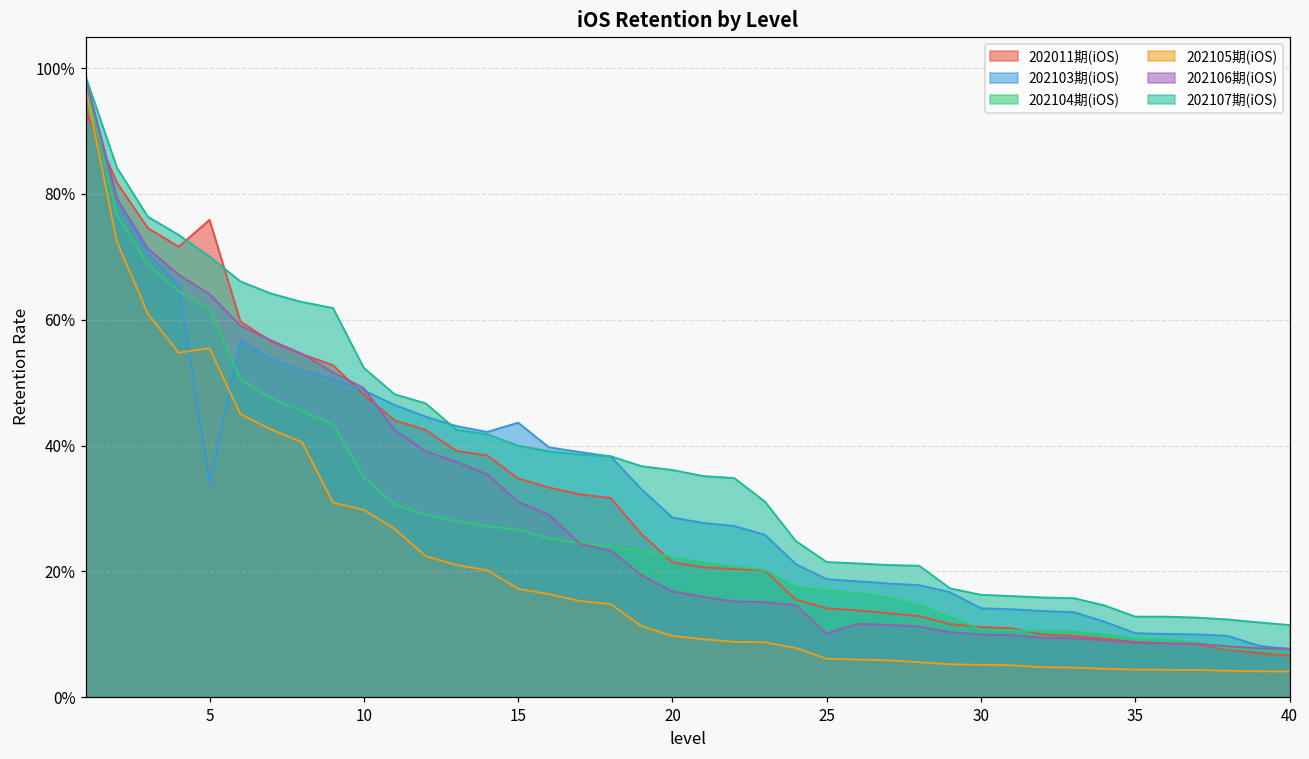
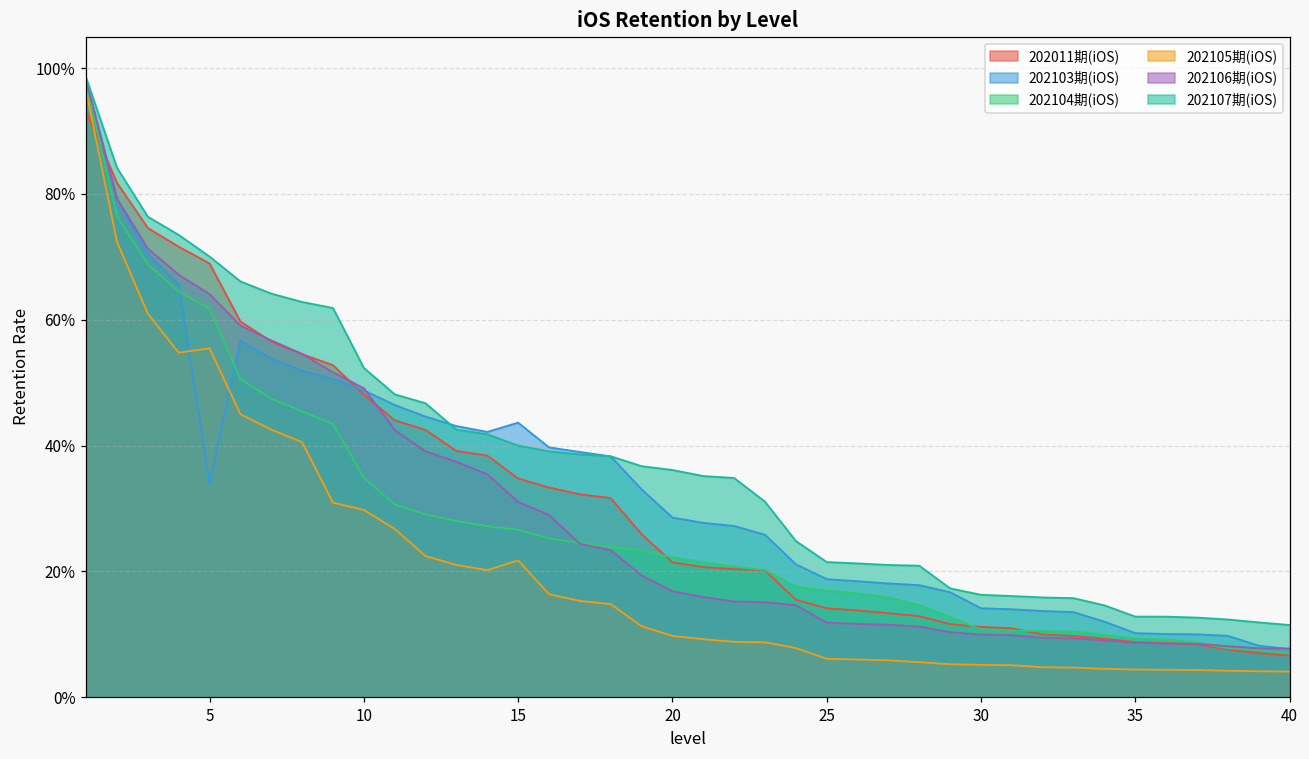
  {
    "202011期(iOS)": {
-     "5": "76%",
+     "5": "69%",
      "10": "48%",
      "15": "35%",
      "20": "21%",
      "25": "14%"
    },
    "202103期(iOS)": {
      "5": "34%",
      "15": "44%",
      "20": "29%",
      "25": "19%",
      "30": "14%",
      "35": "10%"
    },
    "202105期(iOS)": {
      "5": "55%",
      "10": "30%",
-     "15": "17%",
+     "15": "22%",
      "20": "10%",
      "25": "6%",
      "30": "5%",
      "35": "4%",
      "40": "4%"
    },
    "202106期(iOS)": {
      "5": "64%",
      "15": "31%",
      "20": "17%",
-     "25": "10%",
+     "25": "12%",
      "30": "10%"
    }
  }
